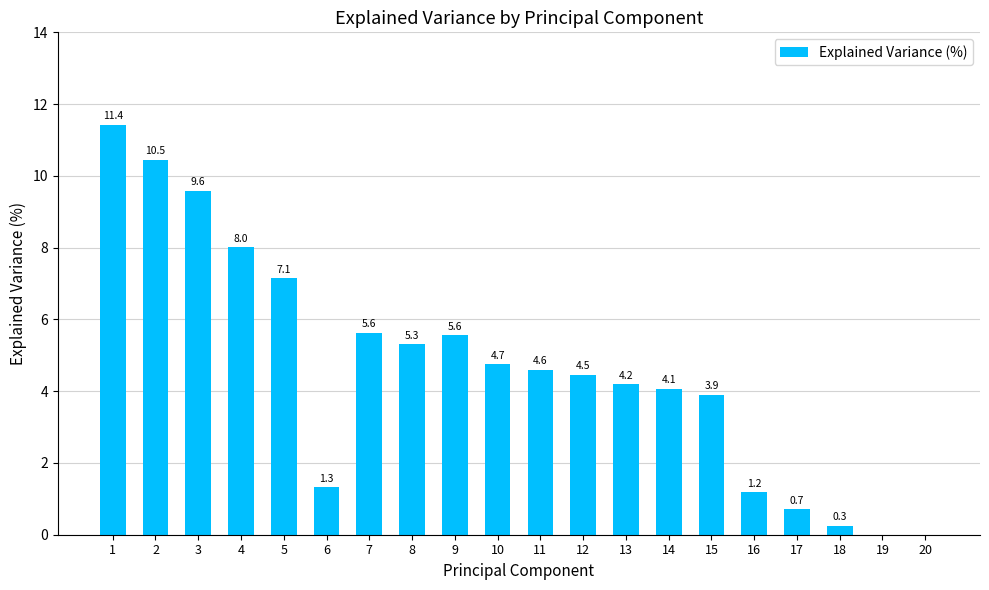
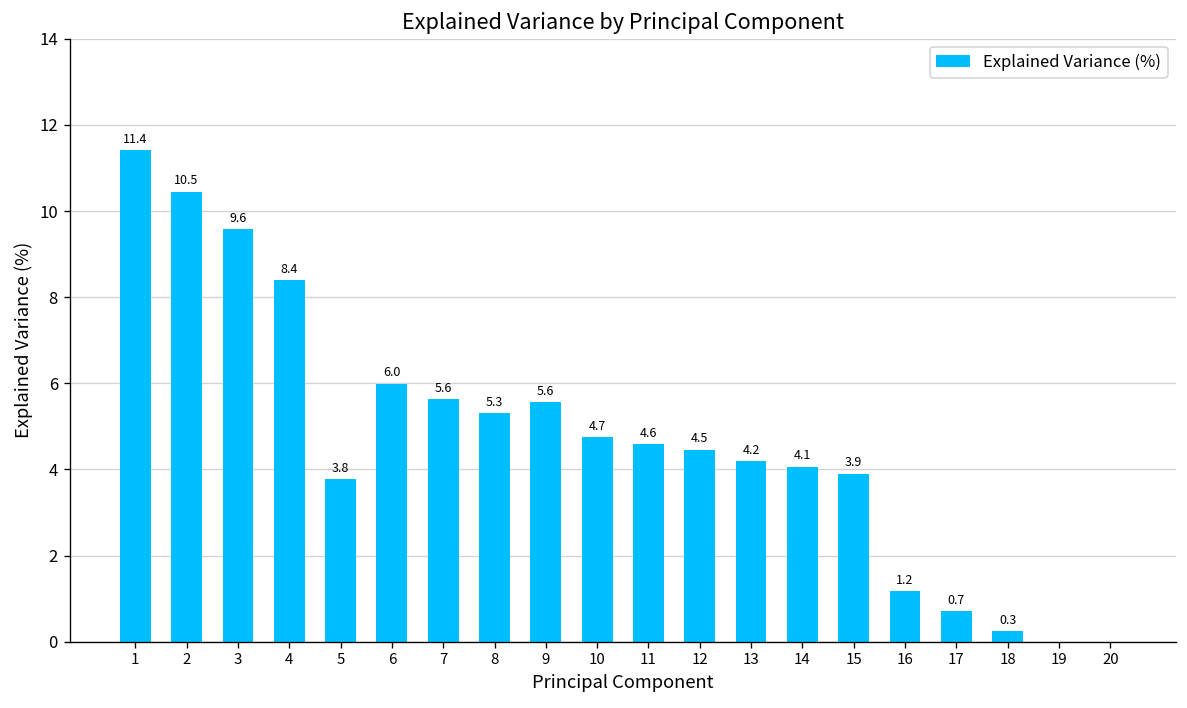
  {
    "1": 11.4,
    "2": 10.5,
    "3": 9.6,
-   "4": 8.0,
-   "5": 7.1,
-   "6": 1.3,
+   "4": 8.4,
+   "5": 3.8,
+   "6": 6.0,
    "7": 5.6,
    "8": 5.3,
    "9": 5.6,
    "10": 4.7,
    "11": 4.6,
    "12": 4.5,
    "13": 4.2,
    "14": 4.1,
    "15": 3.9,
    "16": 1.2,
    "17": 0.7,
    "18": 0.3
  }
